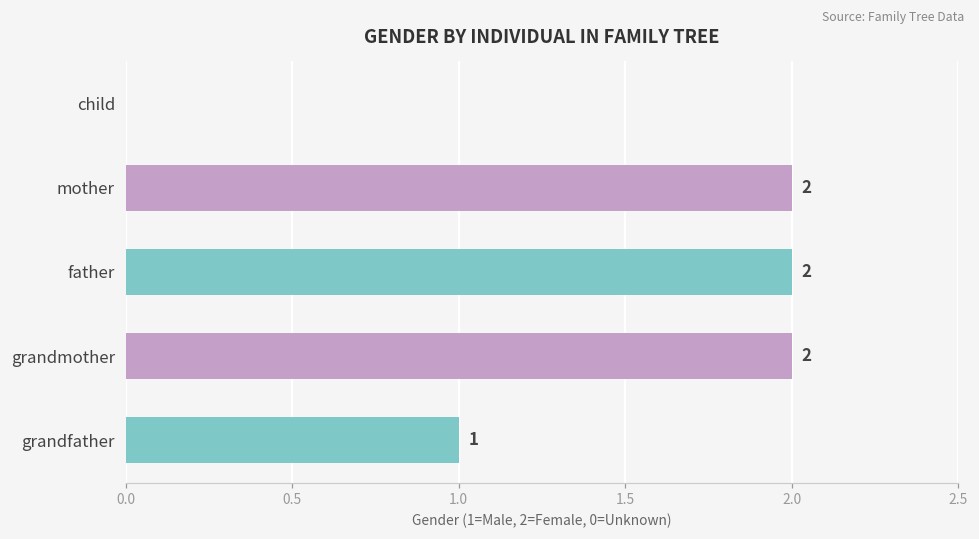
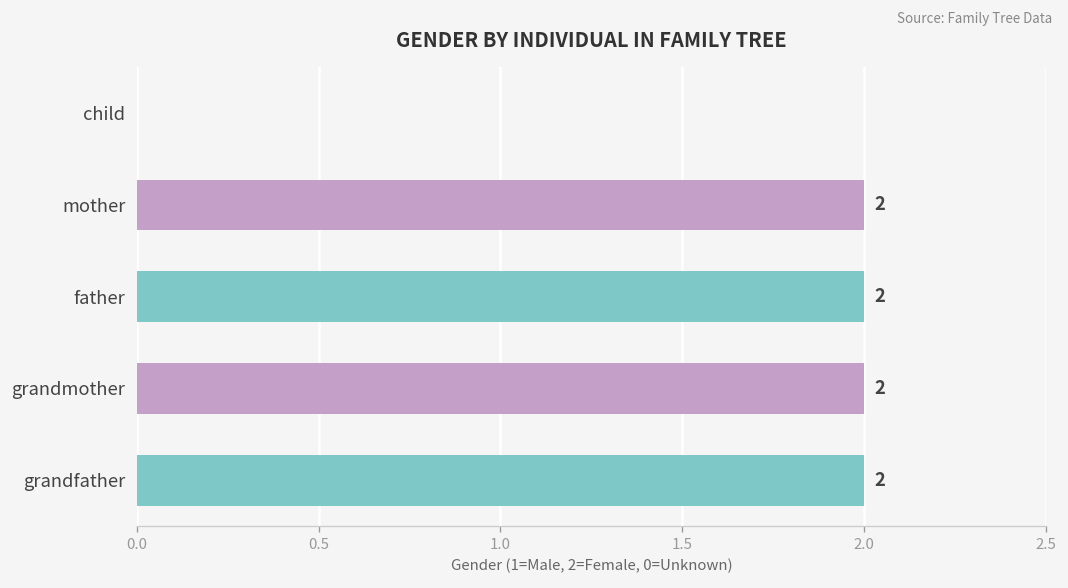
  {
    "mother": 2,
    "father": 2,
    "grandmother": 2,
-   "grandfather": 1
+   "grandfather": 2
  }
